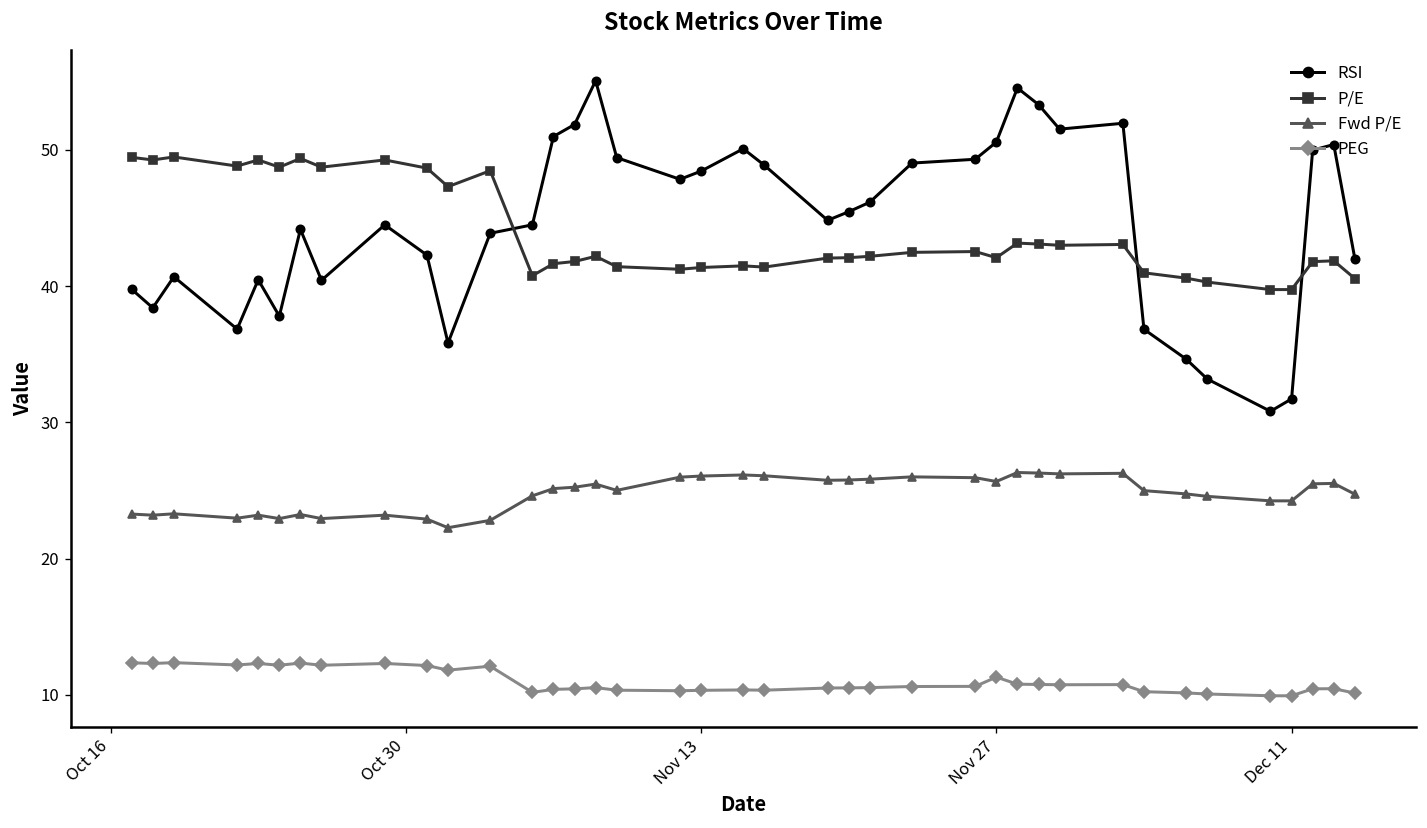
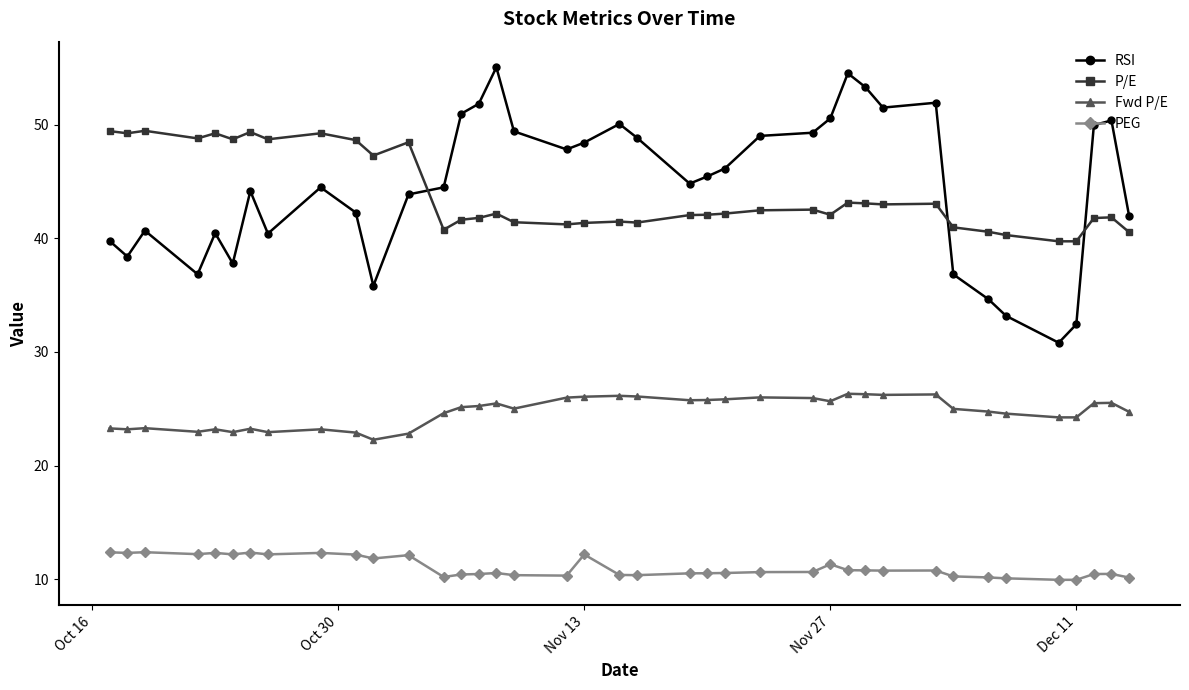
  {
    "RSI": {
      "Nov 13": 48.4,
      "Nov 27": 50.6,
-     "Dec 11": 31.7
+     "Dec 11": 32.4
    },
    "PEG": {
-     "Nov 13": 10.3,
+     "Nov 13": 12.2,
      "Nov 27": 11.3,
      "Dec 11": 9.9
    }
  }
